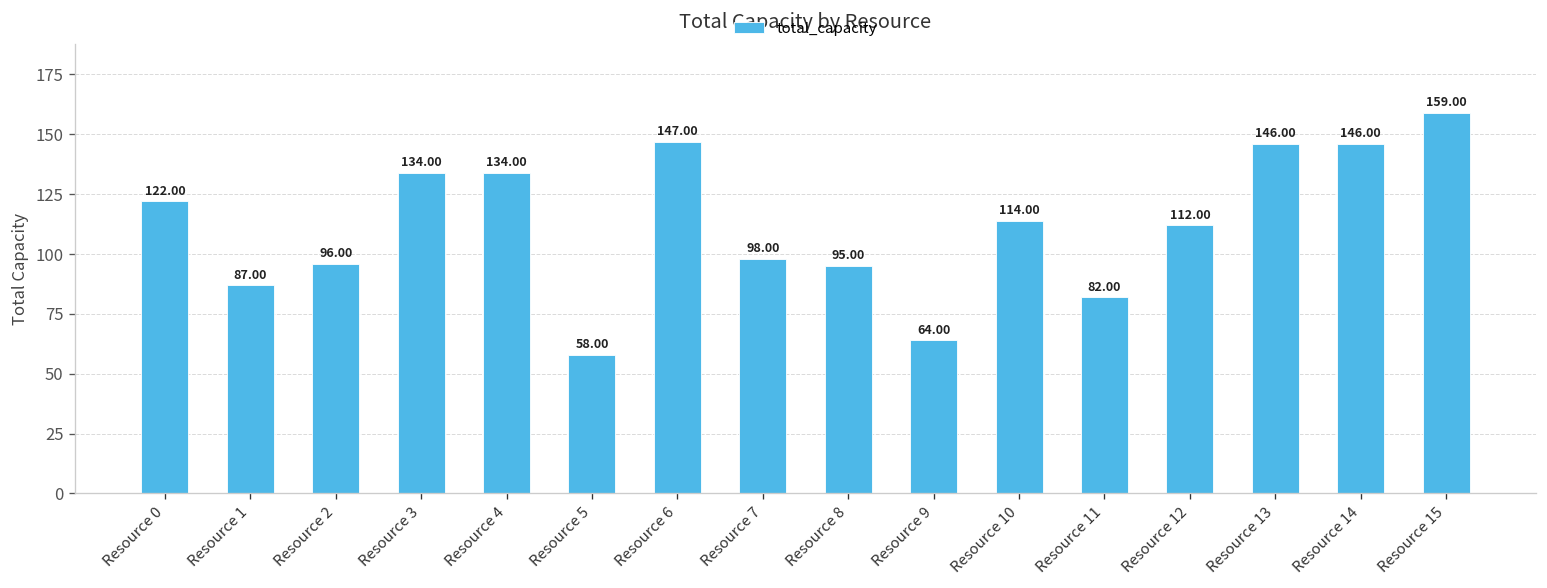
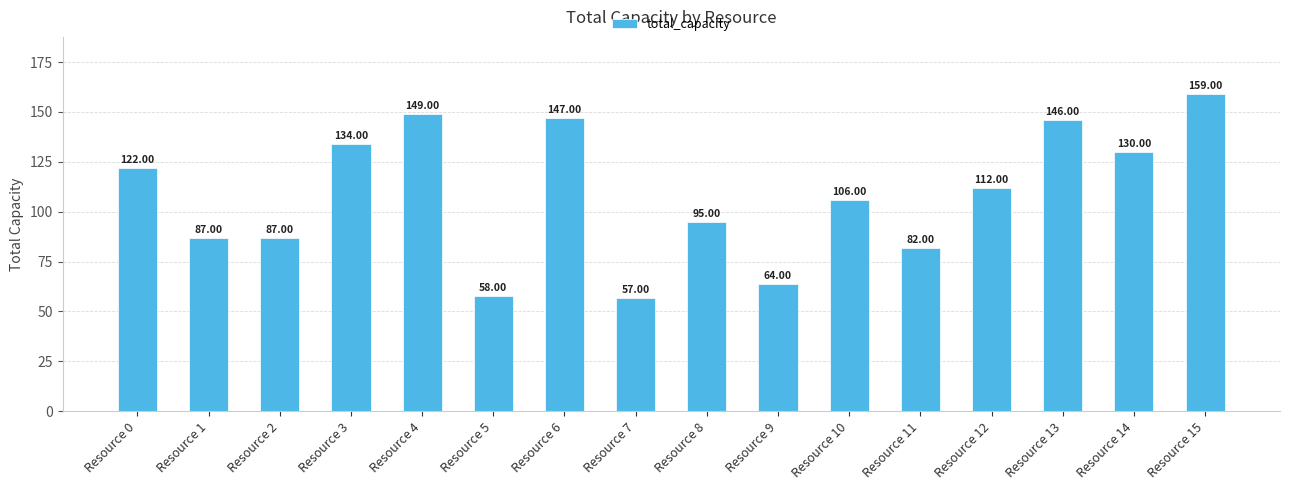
  {
    "Resource 0": 122.00,
    "Resource 1": 87.00,
-   "Resource 2": 96.00,
+   "Resource 2": 87.00,
    "Resource 3": 134.00,
-   "Resource 4": 134.00,
+   "Resource 4": 149.00,
    "Resource 5": 58.00,
    "Resource 6": 147.00,
-   "Resource 7": 98.00,
+   "Resource 7": 57.00,
    "Resource 8": 95.00,
    "Resource 9": 64.00,
-   "Resource 10": 114.00,
+   "Resource 10": 106.00,
    "Resource 11": 82.00,
    "Resource 12": 112.00,
    "Resource 13": 146.00,
-   "Resource 14": 146.00,
+   "Resource 14": 130.00,
    "Resource 15": 159.00
  }
